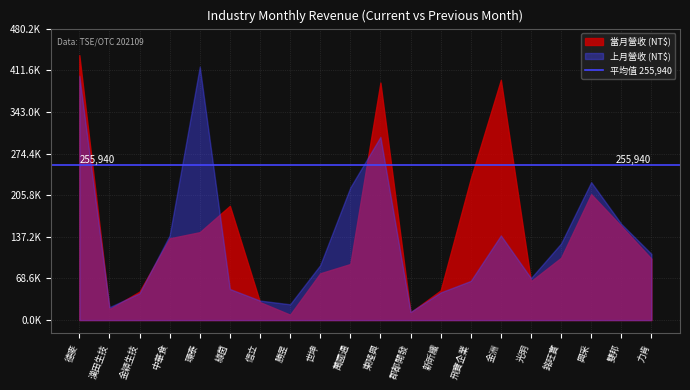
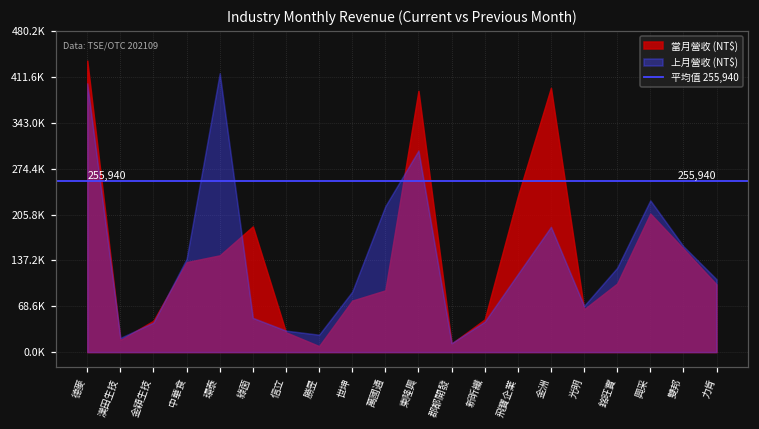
  {
    "當月營收 (NT$)": {
      "中華食": 130000,
      "環泰": 140000,
      "綠茵": 190000,
      "勝昱": 10000,
      "世坤": 80000,
      "萬國通": 90000,
      "東隆興": 390000,
      "飛寶企業": 230000,
      "金洲": 400000,
      "光明": 60000,
      "銘旺實": 100000,
      "興采": 210000,
      "力肯": 100000
    },
    "上月營收 (NT$)": {
      "德麥": 400000,
      "中華食": 140000,
      "環泰": 420000,
      "綠茵": 50000,
      "勝昱": 30000,
      "世坤": 90000,
      "萬國通": 220000,
      "東隆興": 300000,
-     "飛寶企業": 60000,
-     "金洲": 140000,
+     "飛寶企業": 120000,
+     "金洲": 190000,
      "光明": 70000,
      "銘旺實": 130000,
      "興采": 230000,
      "力肯": 110000
    }
  }
